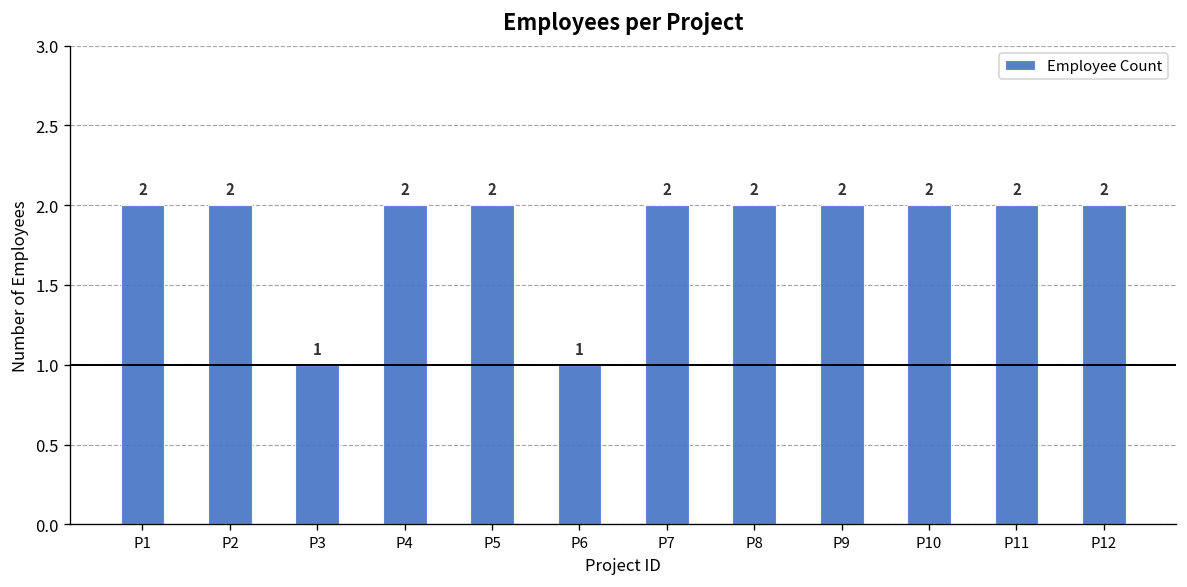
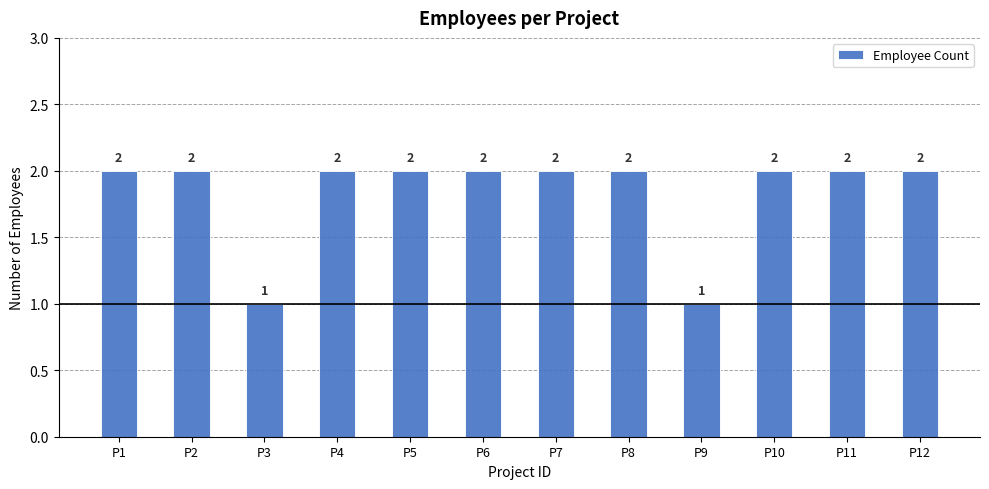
  {
    "P1": 2,
    "P2": 2,
    "P3": 1,
    "P4": 2,
    "P5": 2,
-   "P6": 1,
+   "P6": 2,
    "P7": 2,
    "P8": 2,
-   "P9": 2,
+   "P9": 1,
    "P10": 2,
    "P11": 2,
    "P12": 2
  }
